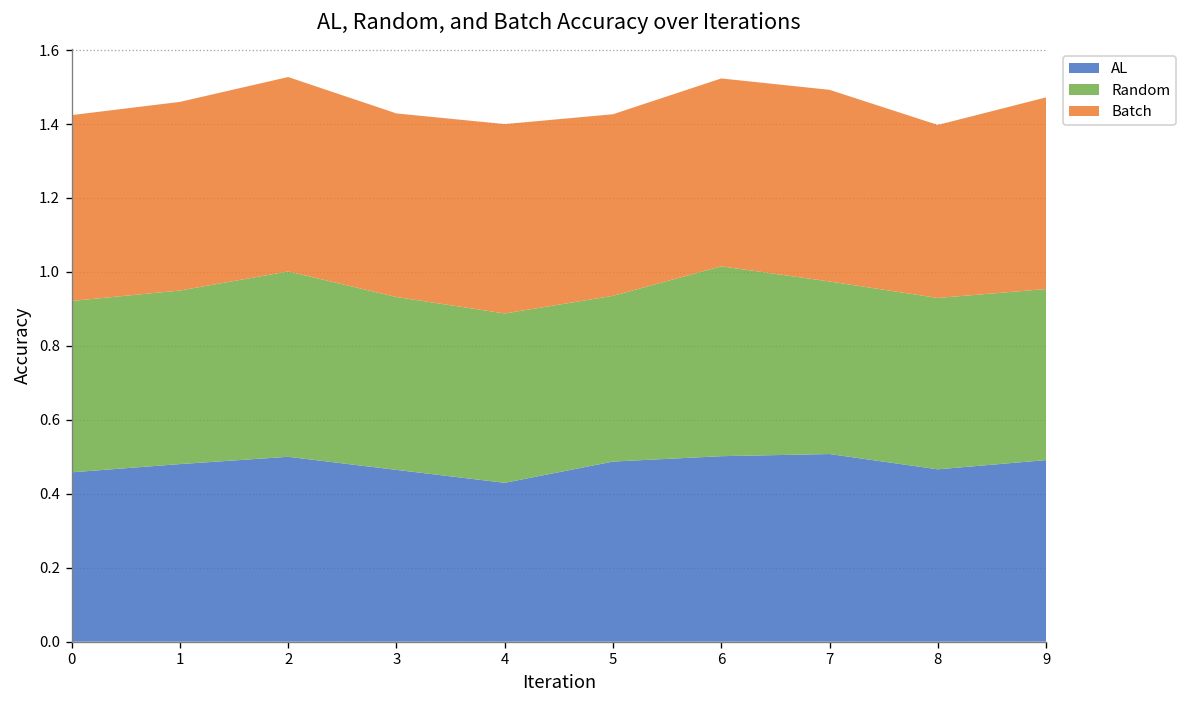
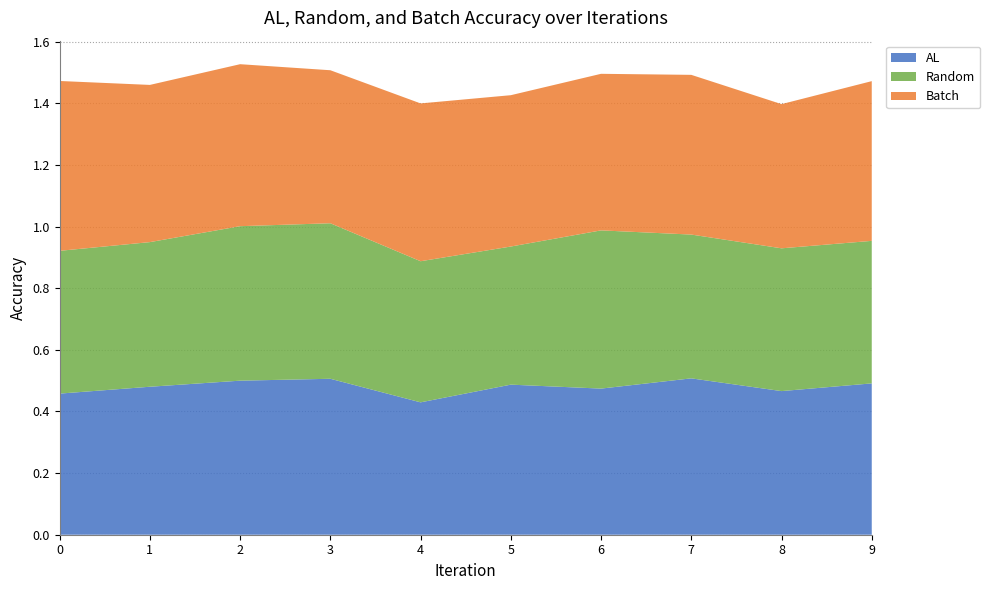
  {
    "AL": {
      "0": 0.46,
      "1": 0.48,
      "2": 0.50,
-     "3": 0.46,
+     "3": 0.51,
      "4": 0.43,
      "5": 0.49,
-     "6": 0.50,
+     "6": 0.47,
      "7": 0.51,
      "8": 0.47,
      "9": 0.49
    },
    "Random": {
      "0": 0.46,
      "1": 0.47,
      "2": 0.50,
-     "3": 0.47,
+     "3": 0.50,
      "4": 0.46,
      "5": 0.45,
      "6": 0.51,
      "7": 0.47,
      "8": 0.46,
      "9": 0.46
    },
    "Batch": {
-     "0": 0.50,
+     "0": 0.55,
      "1": 0.51,
      "2": 0.53,
      "3": 0.50,
      "4": 0.51,
      "5": 0.49,
      "6": 0.51,
      "7": 0.52,
      "8": 0.47,
      "9": 0.52
    }
  }
